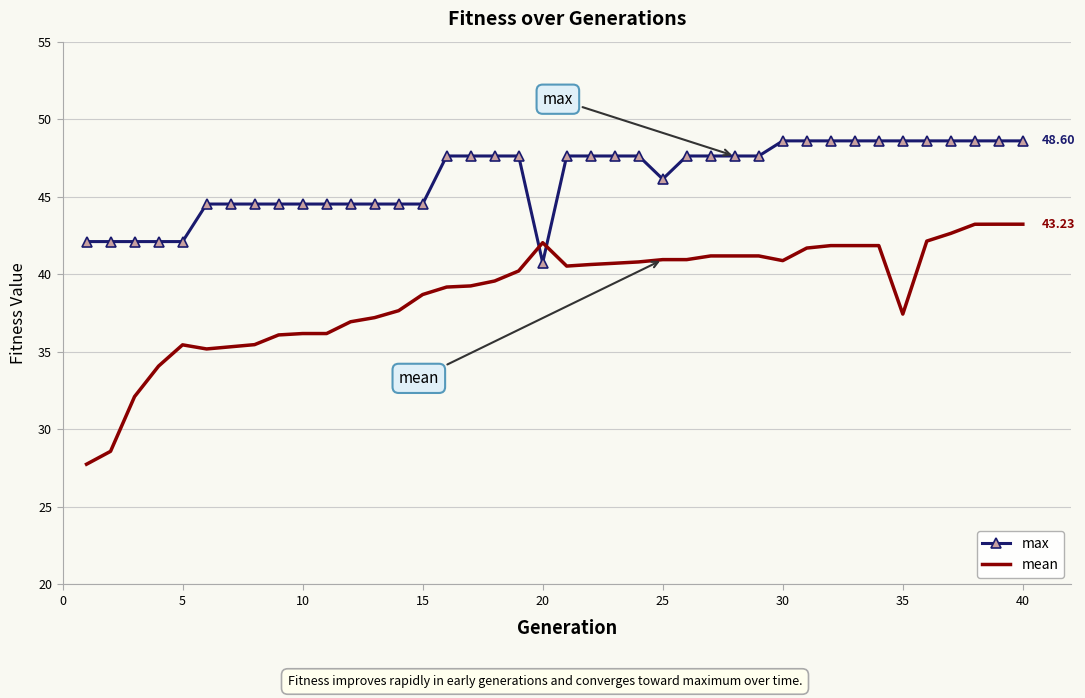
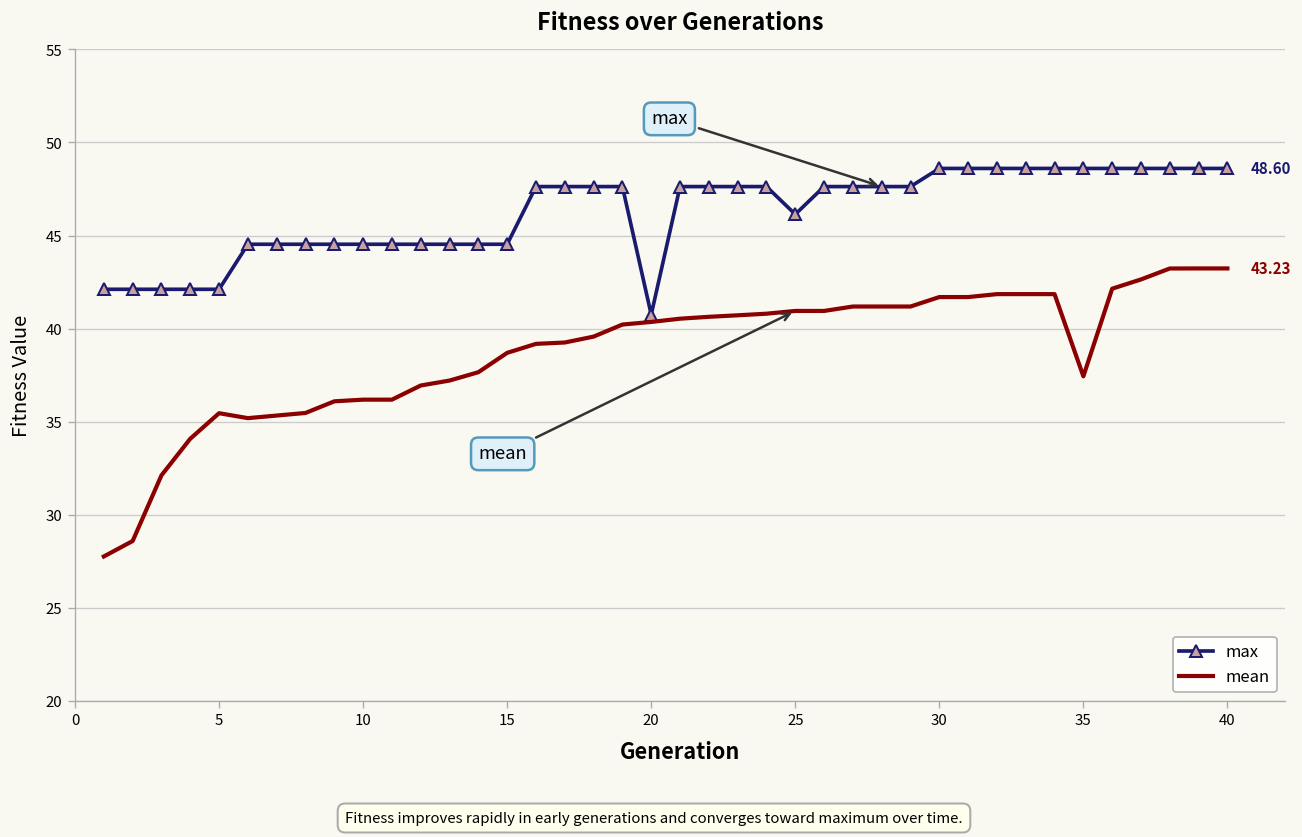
  {
    "max": {
      "40": 48.60
    },
    "mean": {
      "5": 35.5,
      "10": 36.2,
      "15": 38.7,
-     "20": 42.0,
+     "20": 40.4,
      "25": 40.9,
-     "30": 40.9,
+     "30": 41.7,
      "35": 37.4
    }
  }
